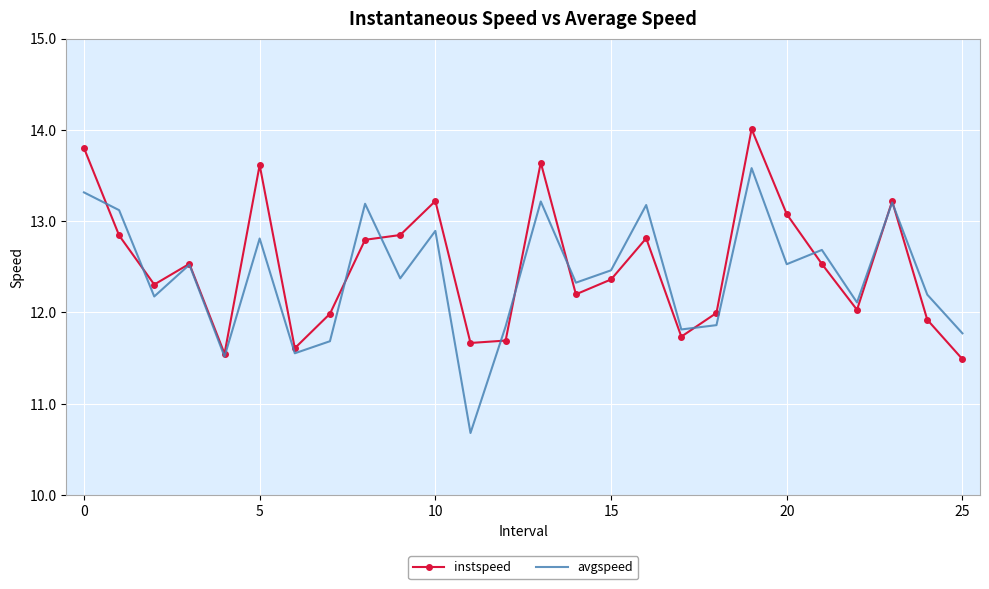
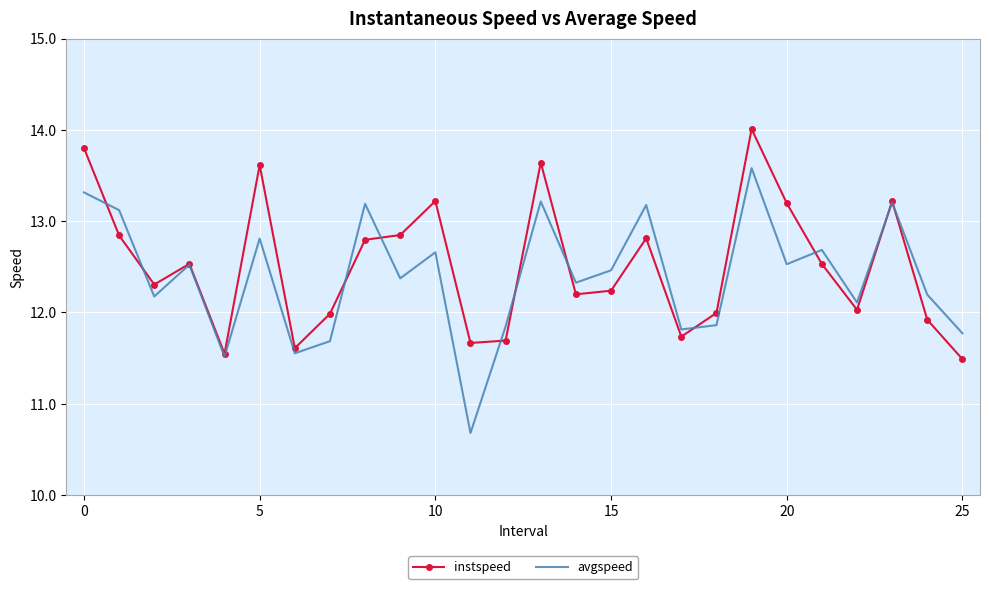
  {
    "instspeed": {
      "0": 13.8,
      "5": 13.6,
      "10": 13.2,
-     "15": 12.4,
-     "20": 13.1,
+     "15": 12.2,
+     "20": 13.2,
      "25": 11.5
    },
    "avgspeed": {
      "0": 13.3,
      "5": 12.8,
-     "10": 12.9,
+     "10": 12.7,
      "15": 12.5,
      "20": 12.5,
      "25": 11.8
    }
  }
